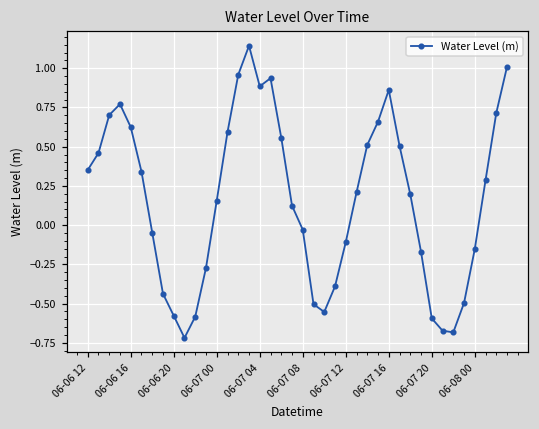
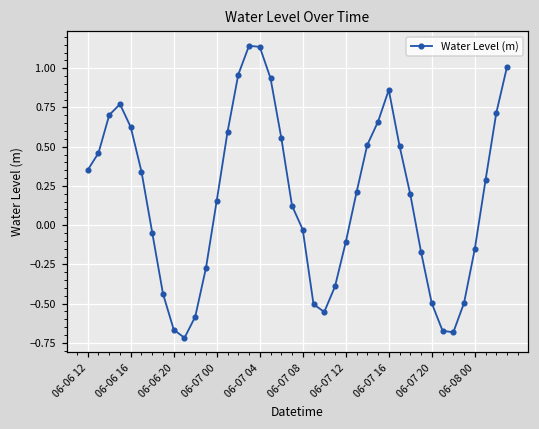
  {
    "06-06 12": 0.35,
    "06-06 16": 0.62,
-   "06-06 20": -0.58,
+   "06-06 20": -0.67,
    "06-07 00": 0.16,
-   "06-07 04": 0.88,
+   "06-07 04": 1.14,
    "06-07 08": -0.03,
    "06-07 12": -0.11,
    "06-07 16": 0.86,
-   "06-07 20": -0.59,
+   "06-07 20": -0.50,
    "06-08 00": -0.15
  }
